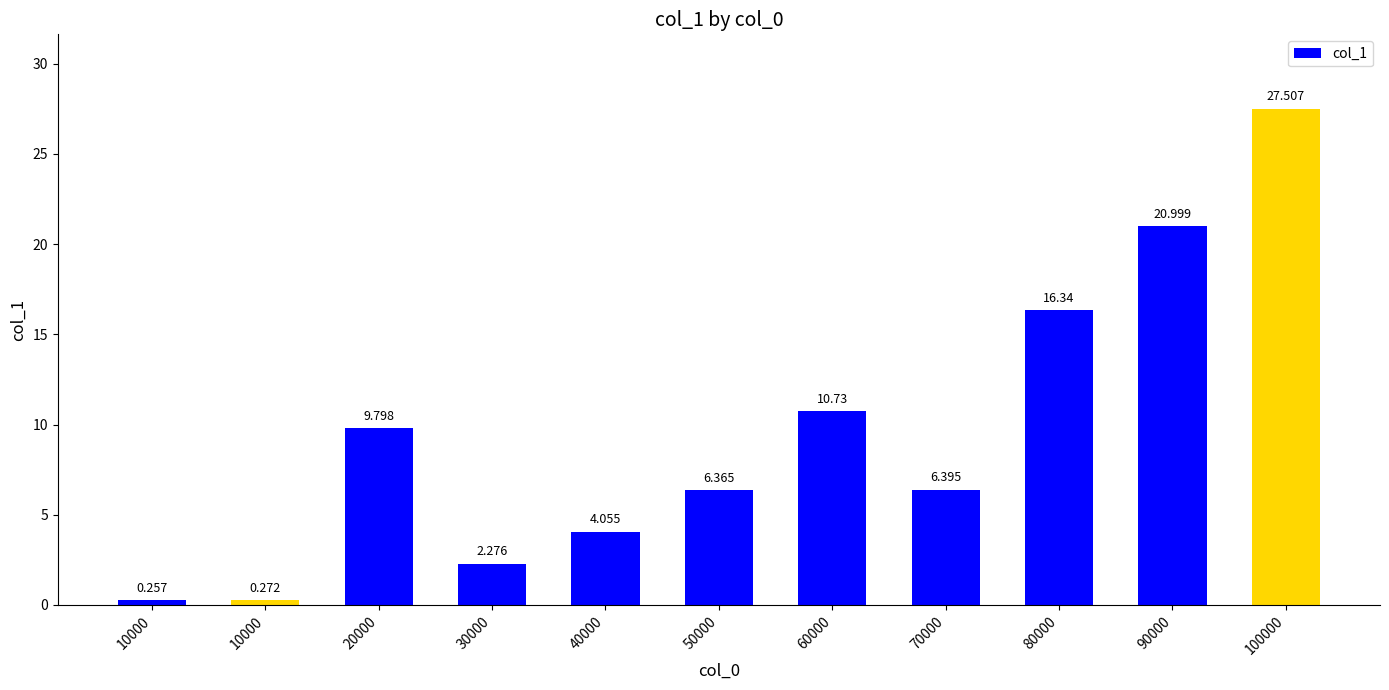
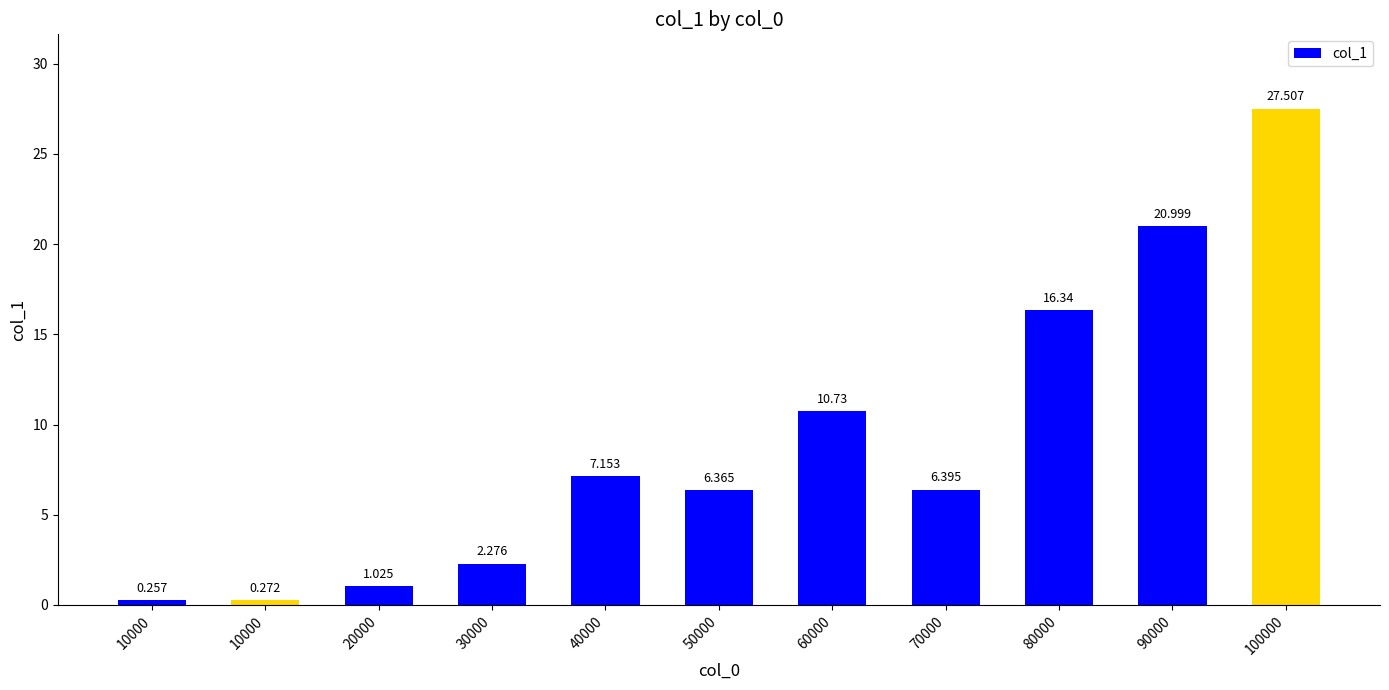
  {
-   "20000": 9.798,
+   "20000": 1.025,
    "30000": 2.276,
-   "40000": 4.055,
+   "40000": 7.153,
    "50000": 6.365,
    "60000": 10.73,
    "70000": 6.395,
    "80000": 16.34,
    "90000": 20.999,
    "100000": 27.507
  }
